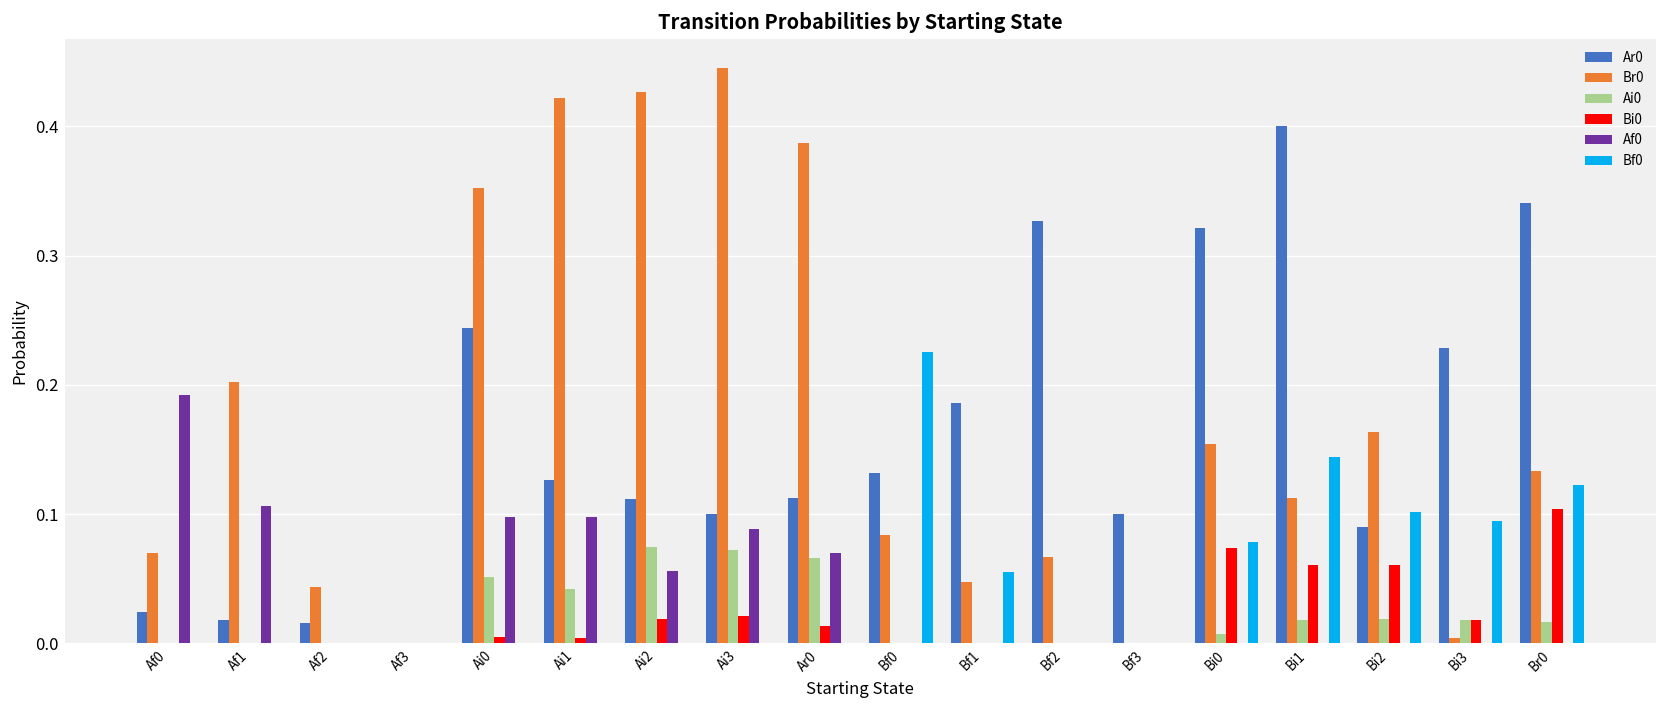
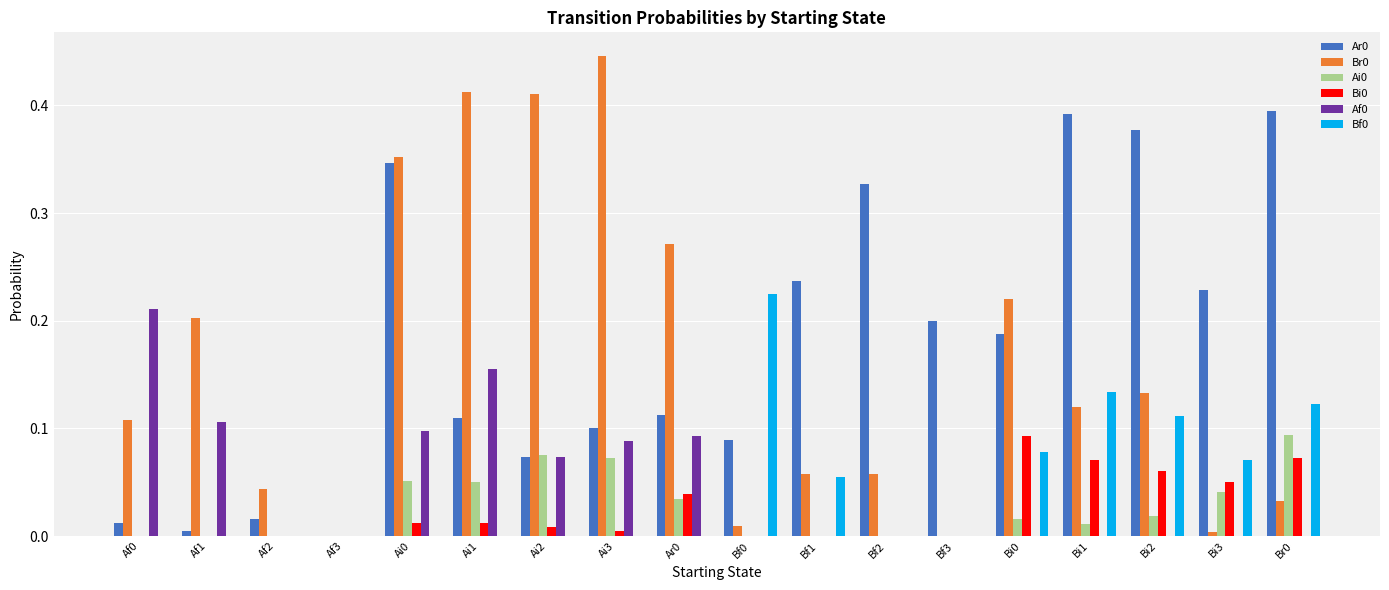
  {
    "Ar0": {
-     "Af0": 0.024,
-     "Af1": 0.018,
+     "Af0": 0.012,
+     "Af1": 0.005,
      "Af2": 0.016,
      "Af3": 0.000,
-     "Ai0": 0.244,
-     "Ai1": 0.126,
-     "Ai2": 0.112,
+     "Ai0": 0.346,
+     "Ai1": 0.109,
+     "Ai2": 0.074,
      "Ai3": 0.100,
      "Ar0": 0.113,
-     "Bf0": 0.132,
-     "Bf1": 0.186,
+     "Bf0": 0.089,
+     "Bf1": 0.237,
      "Bf2": 0.327,
-     "Bf3": 0.1,
-     "Bi0": 0.322,
-     "Bi1": 0.400,
-     "Bi2": 0.090,
+     "Bf3": 0.2,
+     "Bi0": 0.188,
+     "Bi1": 0.392,
+     "Bi2": 0.377,
      "Bi3": 0.228,
-     "Br0": 0.341
+     "Br0": 0.395
    },
    "Br0": {
-     "Af0": 0.070,
+     "Af0": 0.108,
      "Af1": 0.202,
      "Af2": 0.043,
      "Af3": 0.000,
      "Ai0": 0.352,
-     "Ai1": 0.422,
-     "Ai2": 0.427,
+     "Ai1": 0.412,
+     "Ai2": 0.411,
      "Ai3": 0.446,
-     "Ar0": 0.387,
-     "Bf0": 0.084,
-     "Bf1": 0.048,
-     "Bf2": 0.067,
+     "Ar0": 0.271,
+     "Bf0": 0.009,
+     "Bf1": 0.058,
+     "Bf2": 0.058,
      "Bf3": 0.000,
-     "Bi0": 0.155,
-     "Bi1": 0.112,
-     "Bi2": 0.163,
+     "Bi0": 0.220,
+     "Bi1": 0.120,
+     "Bi2": 0.133,
      "Bi3": 0.004,
-     "Br0": 0.133
+     "Br0": 0.033
    },
    "Ai0": {
      "Af0": 0.000,
      "Af1": 0.000,
      "Af2": 0.000,
      "Af3": 0.000,
      "Ai0": 0.051,
-     "Ai1": 0.042,
+     "Ai1": 0.050,
      "Ai2": 0.075,
      "Ai3": 0.072,
-     "Ar0": 0.066,
+     "Ar0": 0.034,
      "Bf0": 0.000,
      "Bf1": 0.000,
      "Bf2": 0.000,
      "Bf3": 0.000,
-     "Bi0": 0.007,
-     "Bi1": 0.018,
+     "Bi0": 0.015,
+     "Bi1": 0.011,
      "Bi2": 0.019,
-     "Bi3": 0.018,
-     "Br0": 0.016
+     "Bi3": 0.041,
+     "Br0": 0.094
    },
    "Bi0": {
      "Af0": 0.000,
      "Af1": 0.000,
      "Af2": 0.000,
      "Af3": 0.000,
-     "Ai0": 0.005,
-     "Ai1": 0.004,
-     "Ai2": 0.018,
-     "Ai3": 0.021,
-     "Ar0": 0.013,
+     "Ai0": 0.012,
+     "Ai1": 0.012,
+     "Ai2": 0.008,
+     "Ai3": 0.005,
+     "Ar0": 0.039,
      "Bf0": 0.000,
      "Bf1": 0.000,
      "Bf2": 0.000,
      "Bf3": 0.000,
-     "Bi0": 0.074,
-     "Bi1": 0.061,
+     "Bi0": 0.093,
+     "Bi1": 0.070,
      "Bi2": 0.061,
-     "Bi3": 0.018,
-     "Br0": 0.104
+     "Bi3": 0.050,
+     "Br0": 0.072
    },
    "Af0": {
-     "Af0": 0.192,
+     "Af0": 0.211,
      "Af1": 0.106,
      "Af2": 0.000,
      "Af3": 0.000,
      "Ai0": 0.097,
-     "Ai1": 0.098,
-     "Ai2": 0.056,
+     "Ai1": 0.155,
+     "Ai2": 0.074,
      "Ai3": 0.088,
-     "Ar0": 0.070,
+     "Ar0": 0.093,
      "Bf0": 0.000,
      "Bf1": 0.000,
      "Bf2": 0.000,
      "Bf3": 0.000,
      "Bi0": 0.000,
      "Bi1": 0.000,
      "Bi2": 0.000,
      "Bi3": 0.000,
      "Br0": 0.000
    },
    "Bf0": {
      "Af0": 0.000,
      "Af1": 0.000,
      "Af2": 0.000,
      "Af3": 0.000,
      "Ai0": 0.000,
      "Ai1": 0.000,
      "Ai2": 0.000,
      "Ai3": 0.000,
      "Ar0": 0.000,
      "Bf0": 0.225,
      "Bf1": 0.055,
      "Bf2": 0.000,
      "Bf3": 0.000,
      "Bi0": 0.078,
-     "Bi1": 0.144,
-     "Bi2": 0.102,
-     "Bi3": 0.095,
+     "Bi1": 0.134,
+     "Bi2": 0.111,
+     "Bi3": 0.070,
      "Br0": 0.122
    }
  }
